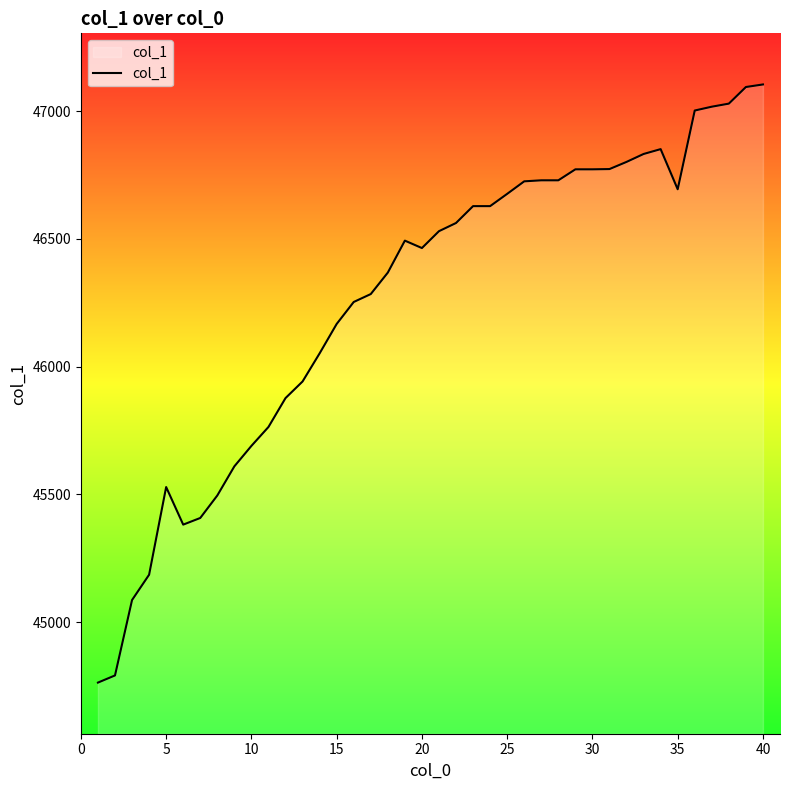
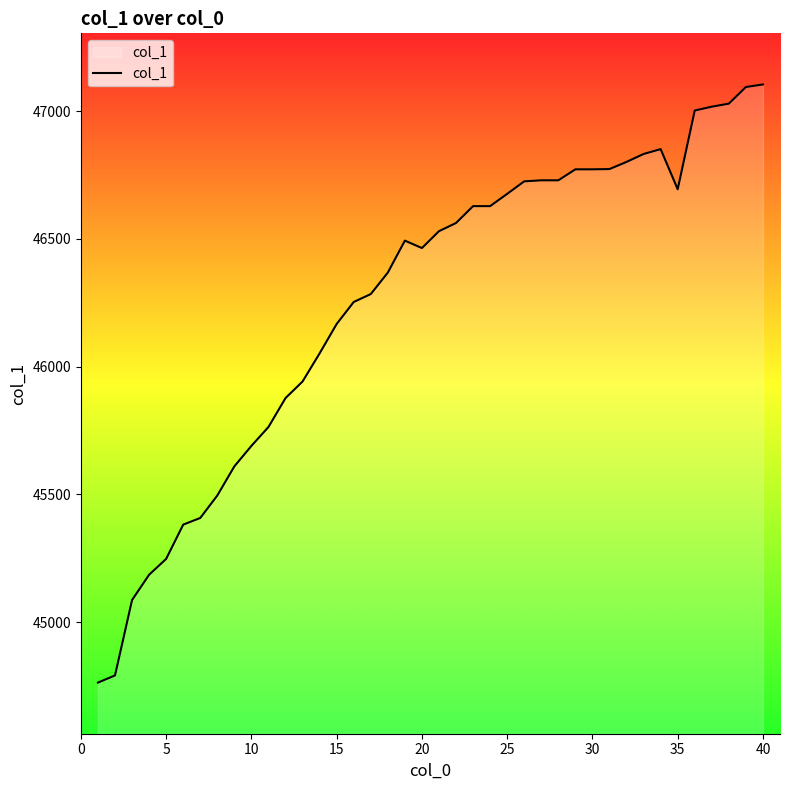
  {
-   "5": 45530,
+   "5": 45250,
    "10": 45690,
    "15": 46170,
    "20": 46460,
    "25": 46680,
    "30": 46770,
    "35": 46690,
    "40": 47100
  }
